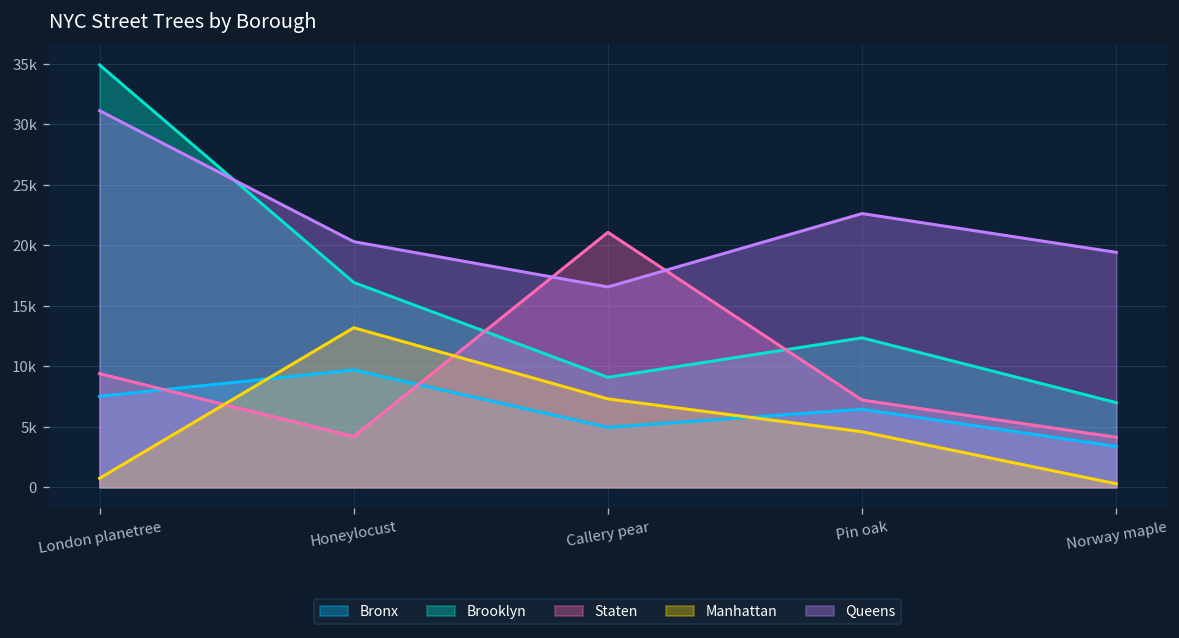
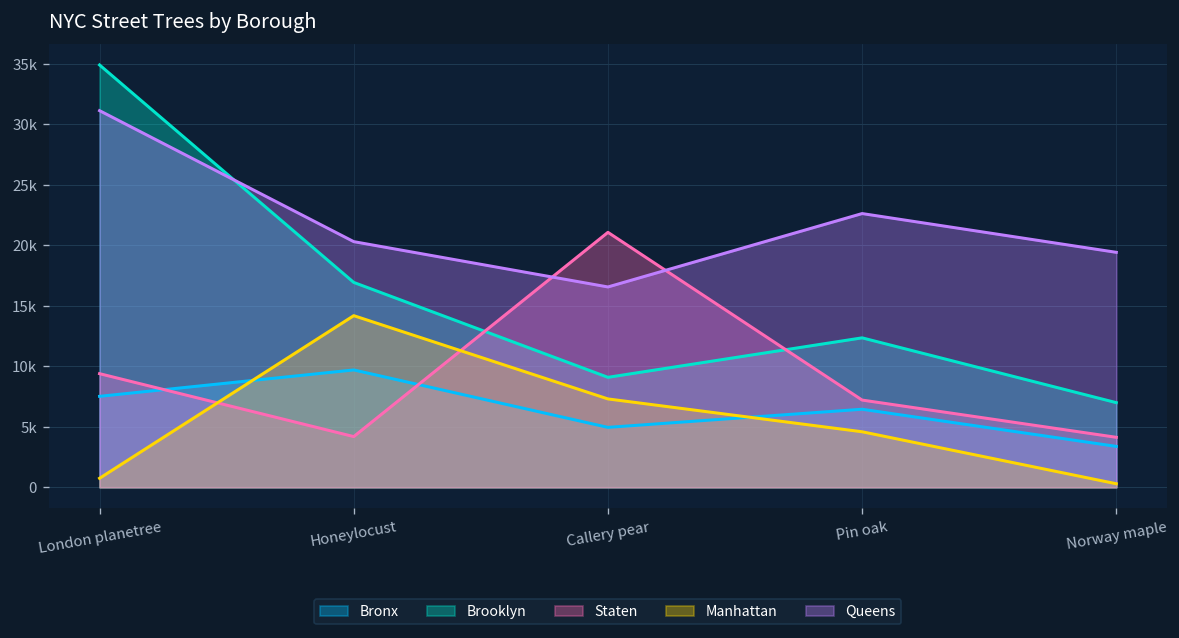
  {
    "Manhattan": {
      "London planetree": 700,
-     "Honeylocust": 13200,
+     "Honeylocust": 14200,
      "Callery pear": 7300,
      "Pin oak": 4600,
      "Norway maple": 300
    }
  }
